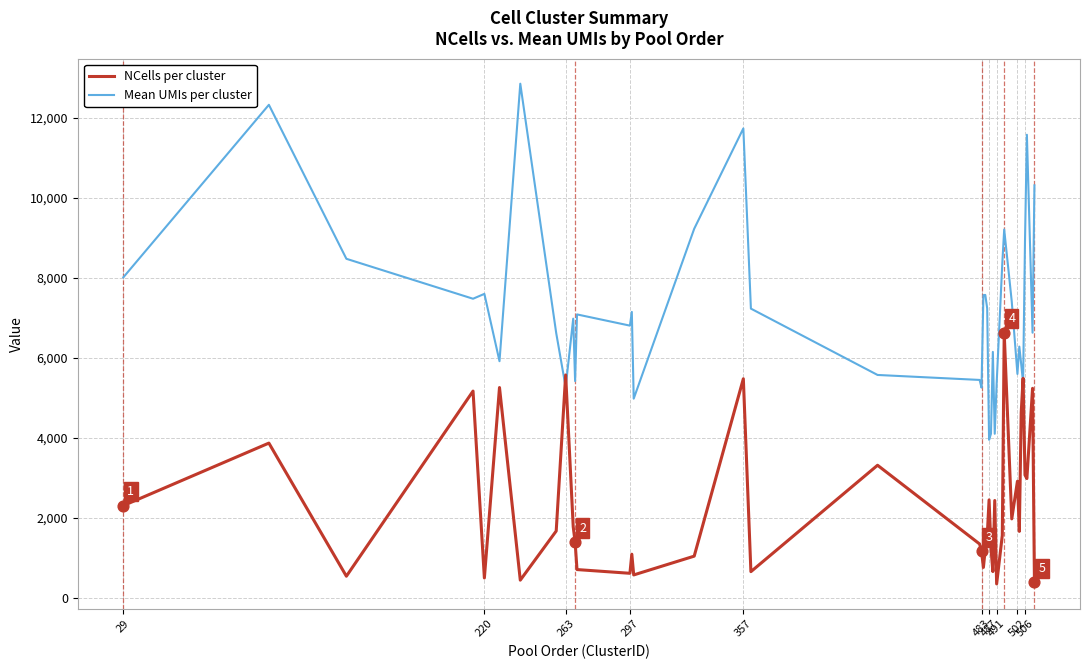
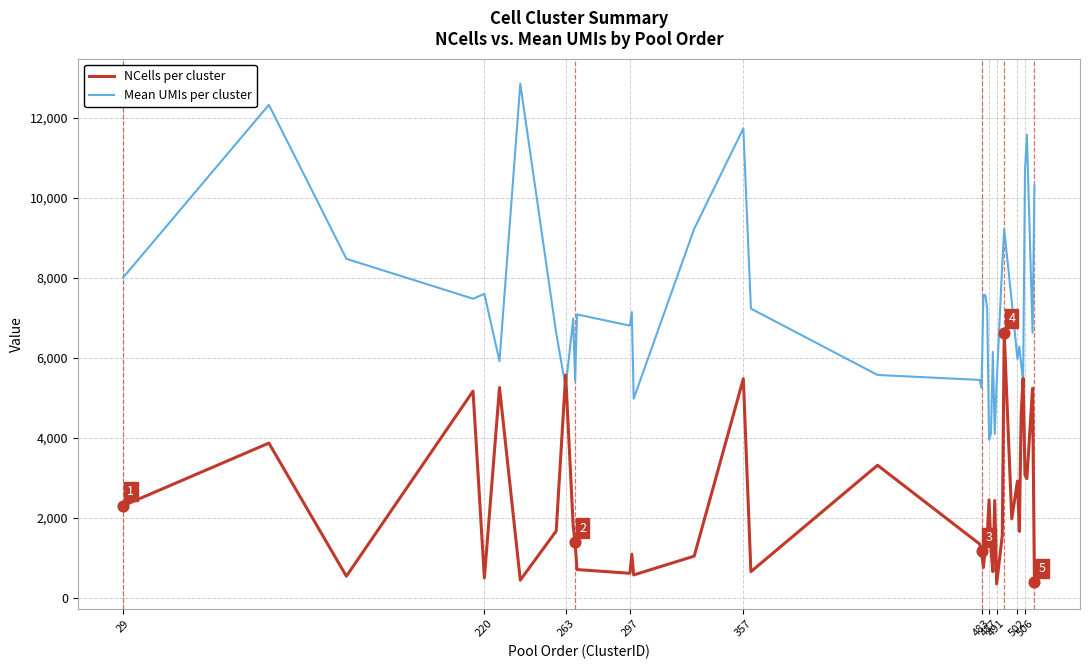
  {
    "Mean UMIs per cluster": {
      "29": "8,000",
      "220": "7,600",
      "263": "5,300",
      "297": "6,800",
      "357": "11,700",
      "483": "5,300",
      "487": "4,000",
      "491": "5,400",
-     "502": "5,600",
-     "506": "8,900"
+     "502": "6,000",
+     "506": "10,700"
    }
  }
